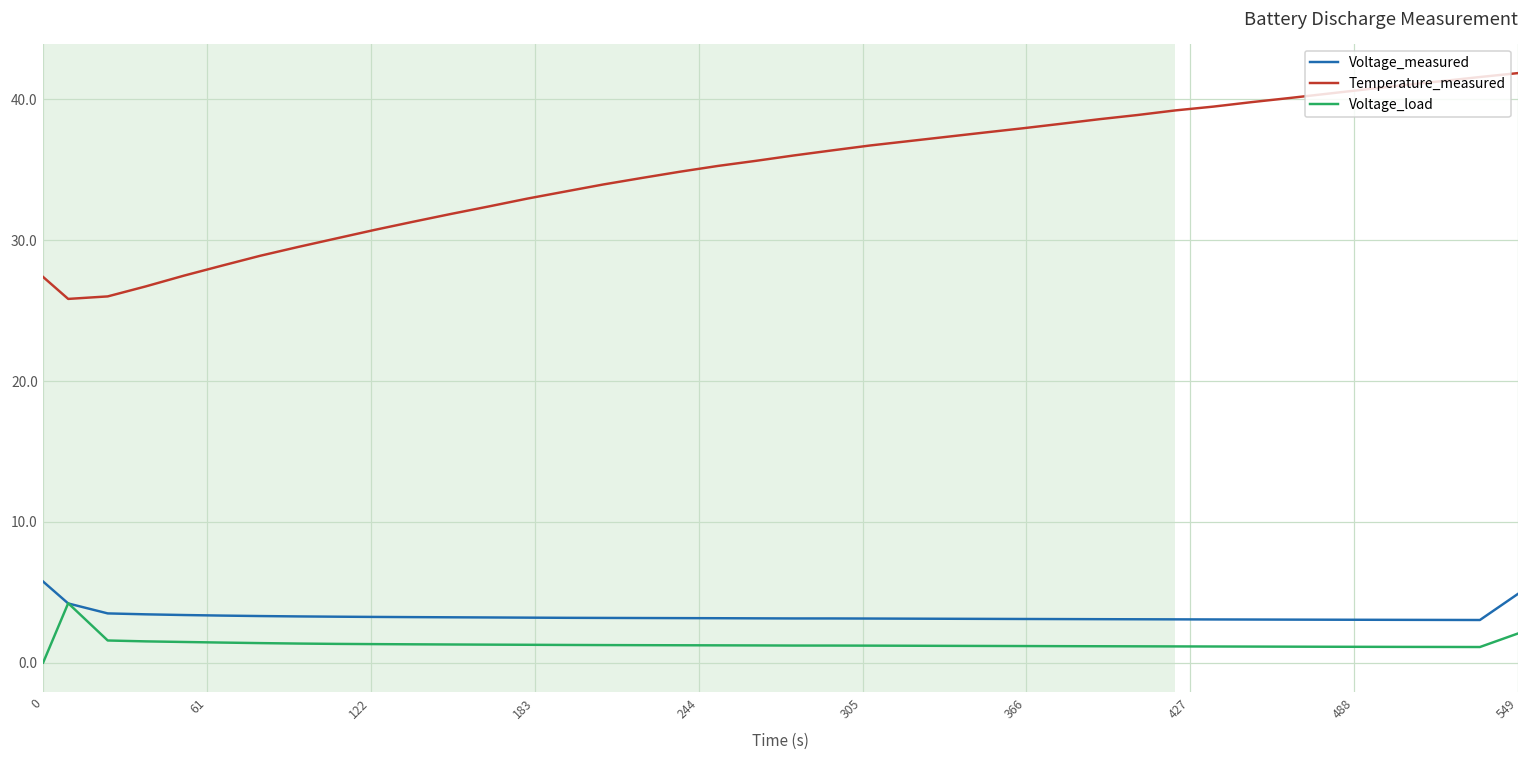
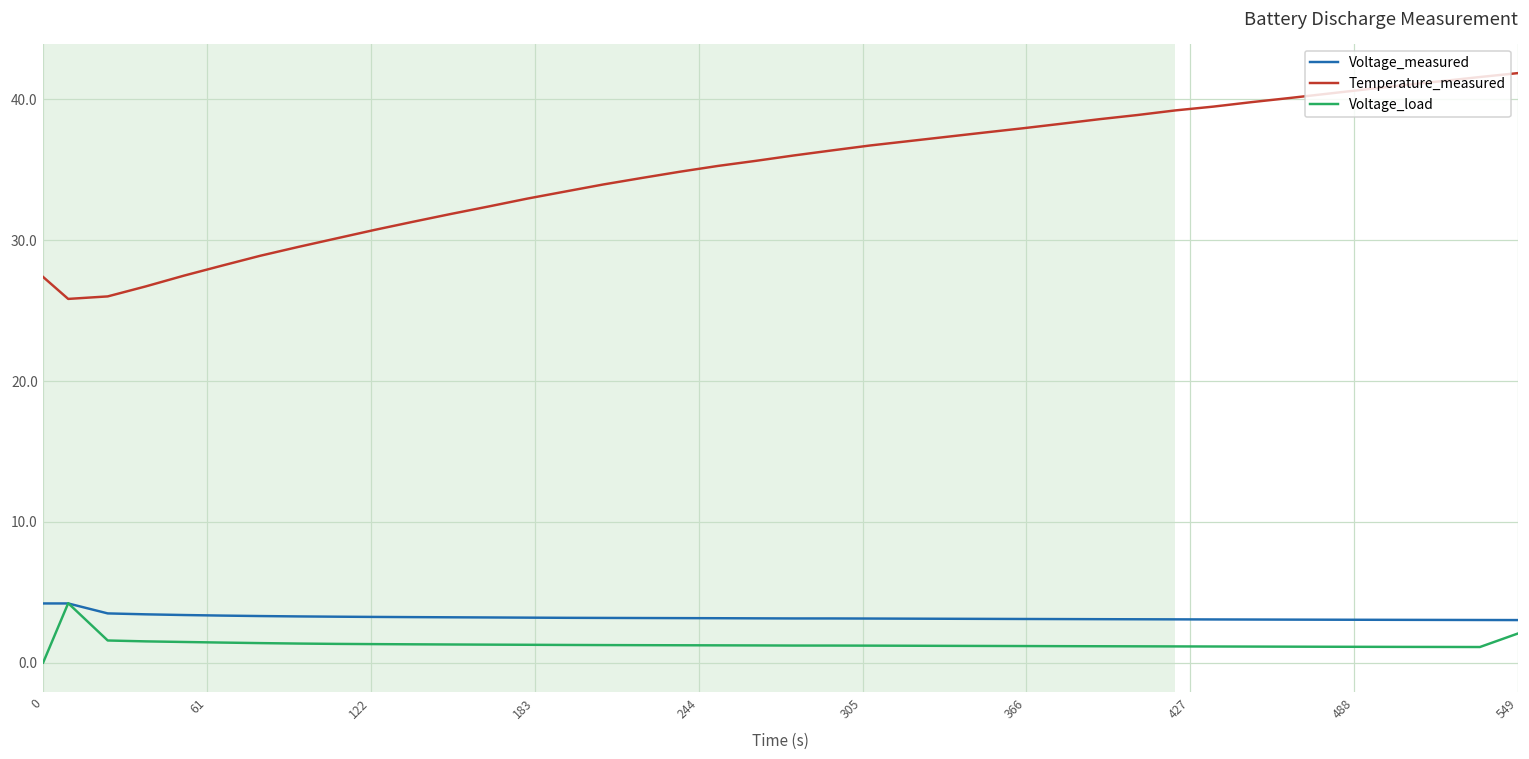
  {
    "Voltage_measured": {
-     "0": 5.8,
-     "549": 4.9
+     "0": 4.2,
+     "549": 3.0
    },
    "Temperature_measured": {
      "0": 27.4,
      "549": 41.9
    },
    "Voltage_load": {
      "0": 0.0,
      "549": 2.1
    }
  }
